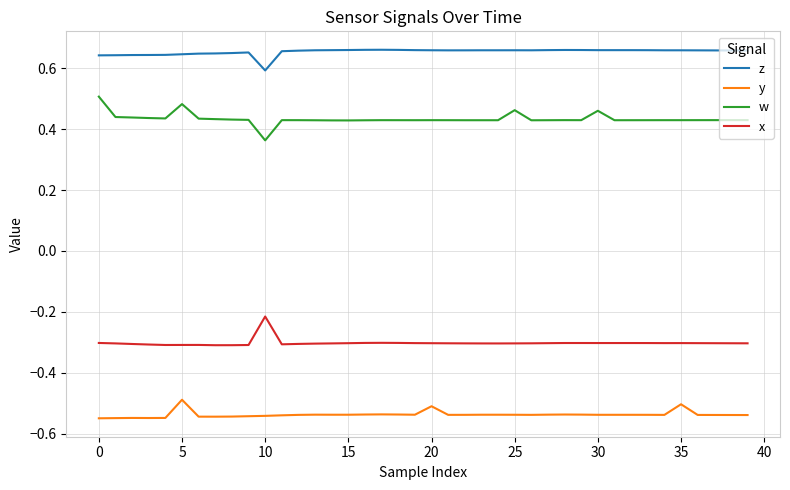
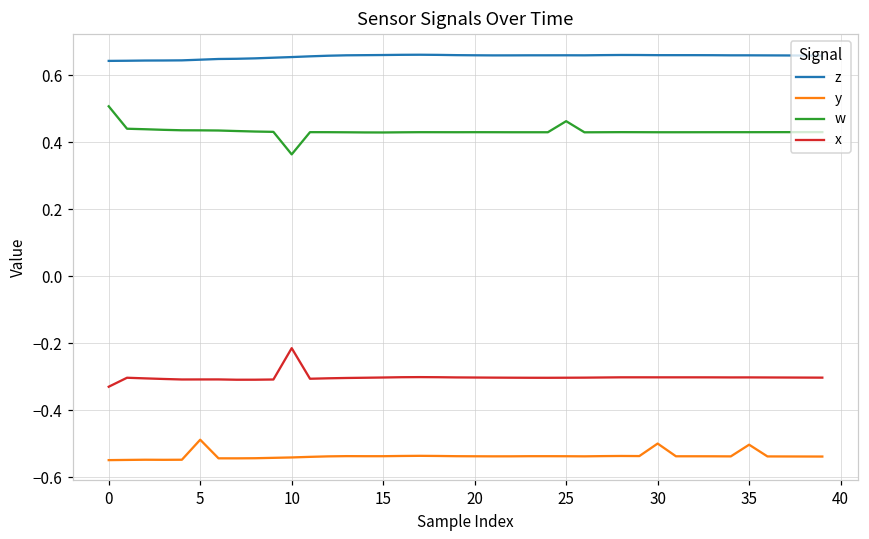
  {
    "z": {
      "0": 0.64,
      "5": 0.65,
-     "10": 0.59,
+     "10": 0.65,
      "15": 0.66,
      "20": 0.66,
      "25": 0.66,
      "30": 0.66,
      "35": 0.66
    },
    "y": {
      "0": -0.55,
      "5": -0.49,
      "10": -0.54,
      "15": -0.54,
-     "20": -0.51,
+     "20": -0.54,
      "25": -0.54,
-     "30": -0.54,
+     "30": -0.50,
      "35": -0.50
    },
    "w": {
      "0": 0.51,
-     "5": 0.48,
+     "5": 0.44,
      "10": 0.36,
      "15": 0.43,
      "20": 0.43,
      "25": 0.46,
-     "30": 0.46,
+     "30": 0.43,
      "35": 0.43
    },
    "x": {
-     "0": -0.30,
+     "0": -0.33,
      "5": -0.31,
      "10": -0.22,
      "15": -0.30,
      "20": -0.30,
      "25": -0.30,
      "30": -0.30,
      "35": -0.30
    }
  }
